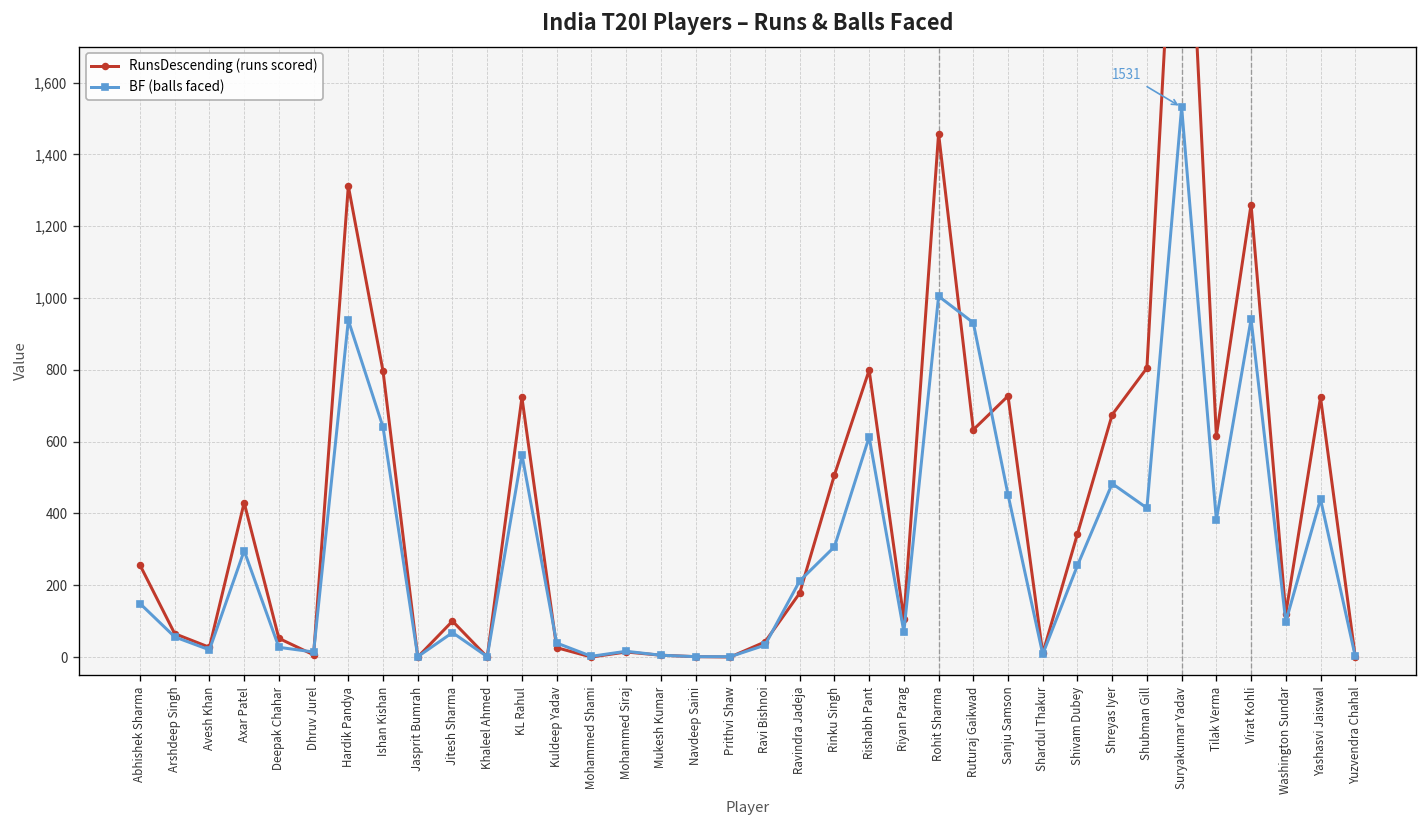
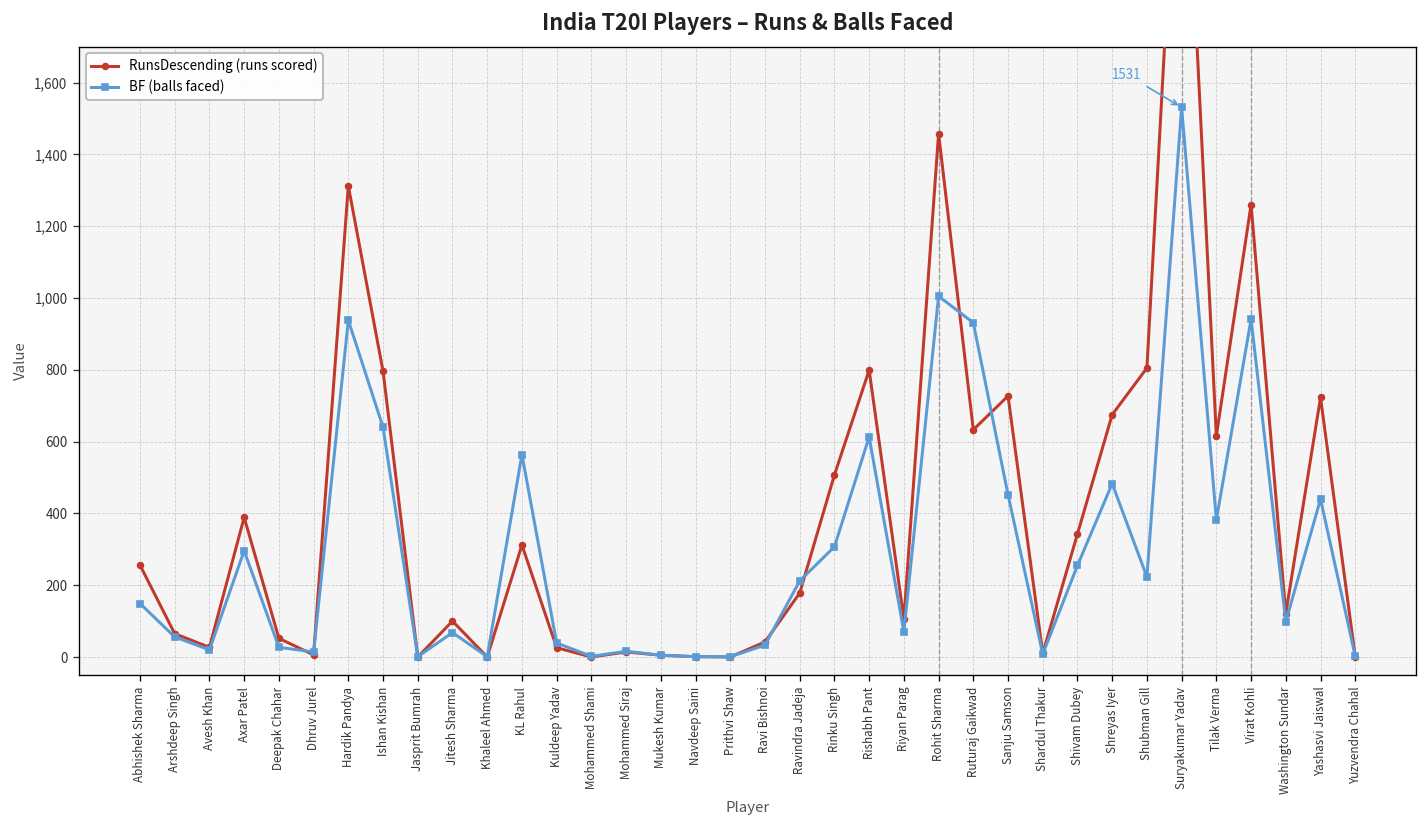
  {
    "RunsDescending (runs scored)": {
      "Abhishek Sharma": "260",
      "Arshdeep Singh": "70",
-     "Axar Patel": "430",
+     "Axar Patel": "390",
      "Deepak Chahar": "50",
      "Hardik Pandya": "1,310",
      "Ishan Kishan": "800",
      "Jitesh Sharma": "100",
-     "KL Rahul": "720",
+     "KL Rahul": "310",
      "Kuldeep Yadav": "30",
      "Ravi Bishnoi": "40",
      "Ravindra Jadeja": "180",
      "Rinku Singh": "510",
      "Rishabh Pant": "800",
      "Riyan Parag": "110",
      "Rohit Sharma": "1,460",
      "Ruturaj Gaikwad": "630",
      "Sanju Samson": "730",
      "Shivam Dubey": "340",
      "Shreyas Iyer": "680",
      "Shubman Gill": "810",
      "Tilak Verma": "620",
      "Virat Kohli": "1,260",
      "Washington Sundar": "120",
      "Yashasvi Jaiswal": "720"
    },
    "BF (balls faced)": {
      "Abhishek Sharma": "150",
      "Arshdeep Singh": "60",
      "Axar Patel": "300",
      "Deepak Chahar": "30",
      "Hardik Pandya": "940",
      "Ishan Kishan": "640",
      "Jitesh Sharma": "70",
      "KL Rahul": "560",
      "Kuldeep Yadav": "40",
      "Ravi Bishnoi": "30",
      "Ravindra Jadeja": "210",
      "Rinku Singh": "310",
      "Rishabh Pant": "610",
      "Riyan Parag": "70",
      "Rohit Sharma": "1,010",
      "Ruturaj Gaikwad": "930",
      "Sanju Samson": "450",
      "Shivam Dubey": "260",
      "Shreyas Iyer": "480",
-     "Shubman Gill": "420",
+     "Shubman Gill": "220",
      "Tilak Verma": "380",
      "Virat Kohli": "940",
      "Washington Sundar": "100",
      "Yashasvi Jaiswal": "440"
    }
  }
